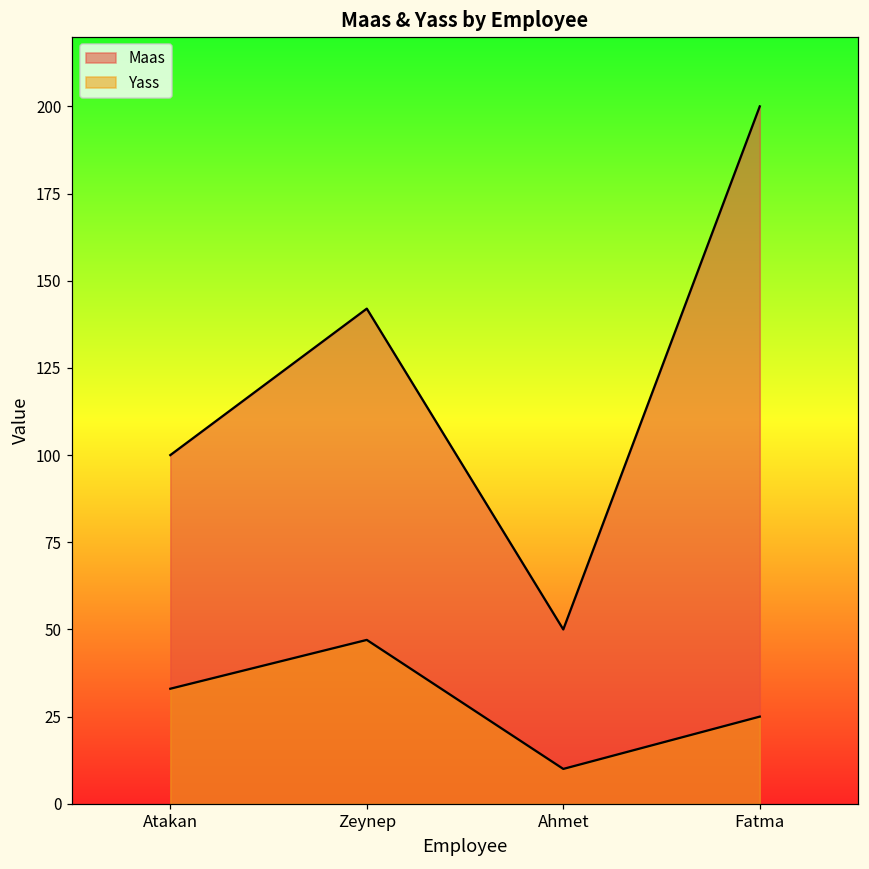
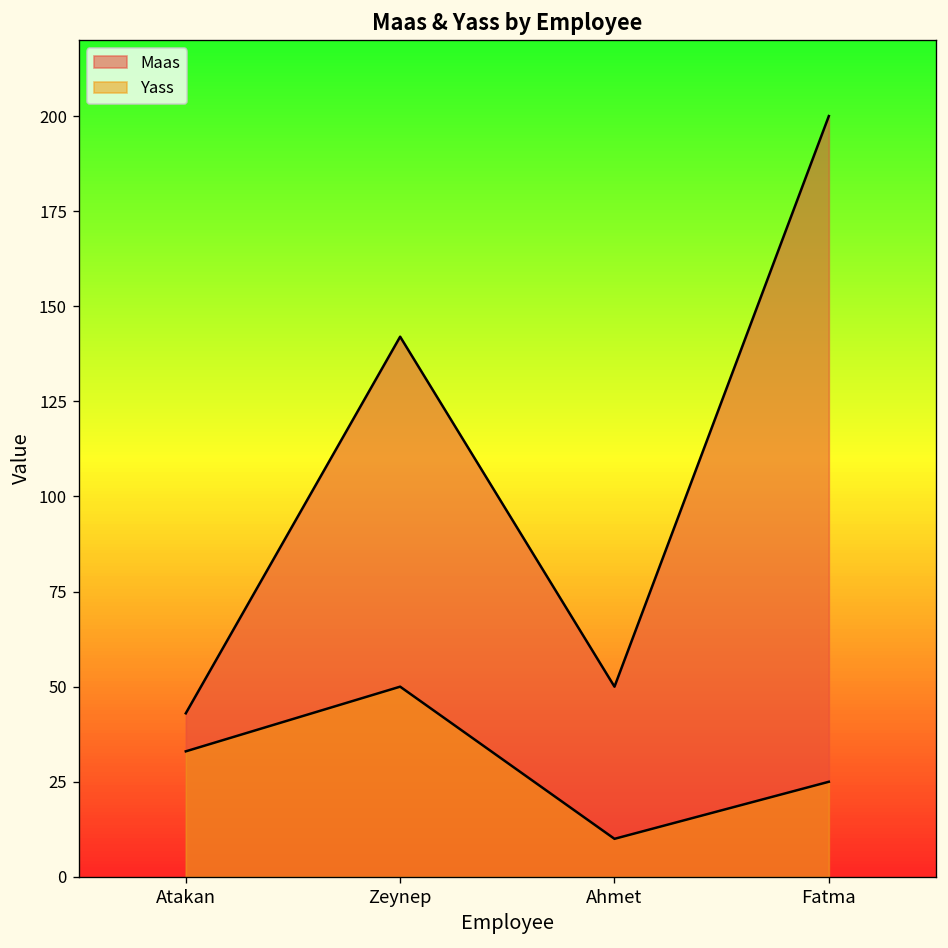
  {
    "Maas": {
-     "Atakan": 100,
+     "Atakan": 43,
      "Zeynep": 142,
      "Ahmet": 50,
      "Fatma": 200
    },
    "Yass": {
      "Atakan": 33,
-     "Zeynep": 47,
+     "Zeynep": 50,
      "Ahmet": 10,
      "Fatma": 25
    }
  }
